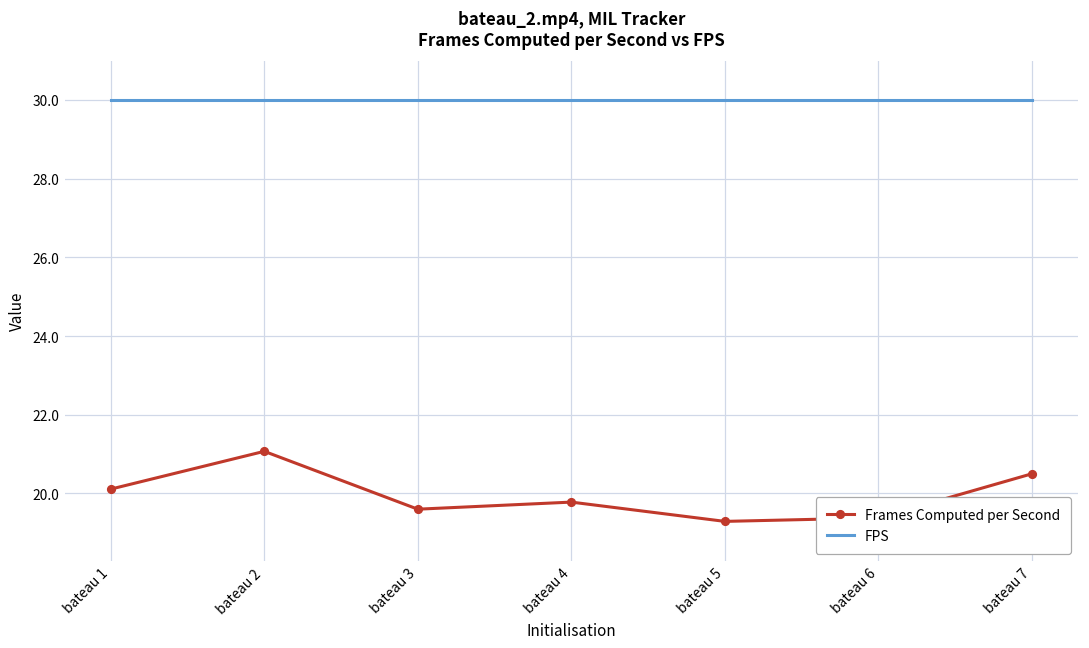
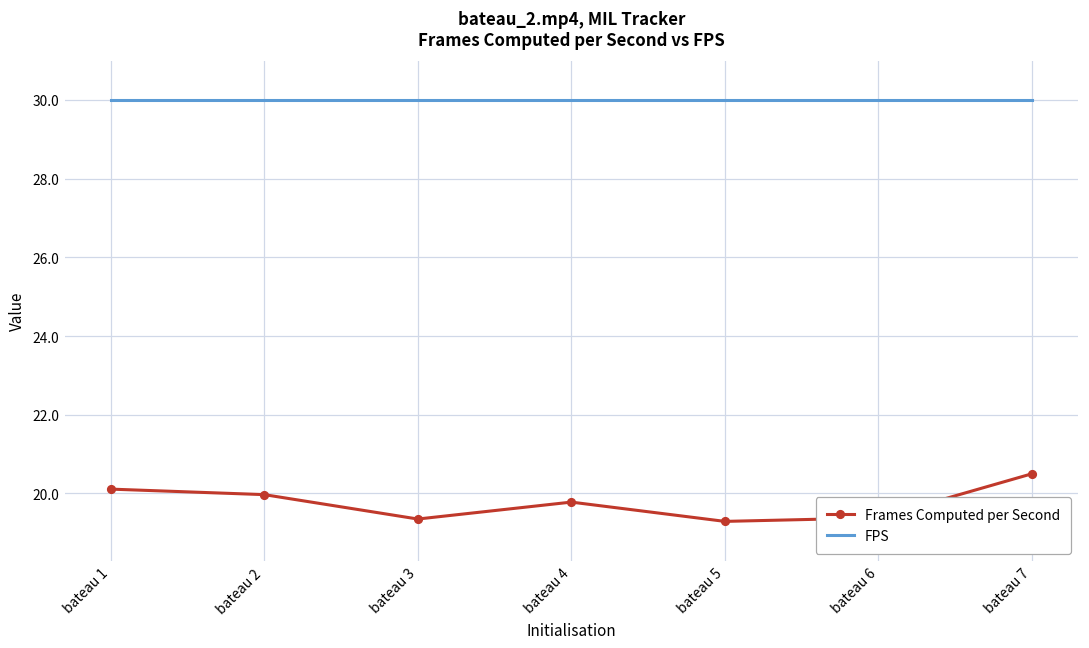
  {
    "Frames Computed per Second": {
      "bateau 1": 20.1,
-     "bateau 2": 21.1,
-     "bateau 3": 19.6,
+     "bateau 2": 20.0,
+     "bateau 3": 19.4,
      "bateau 4": 19.8,
      "bateau 5": 19.3,
      "bateau 7": 20.5
    },
    "FPS": {
      "bateau 1": 30.0,
      "bateau 2": 30.0,
      "bateau 3": 30.0,
      "bateau 4": 30.0,
      "bateau 5": 30.0,
      "bateau 6": 30.0,
      "bateau 7": 30.0
    }
  }
